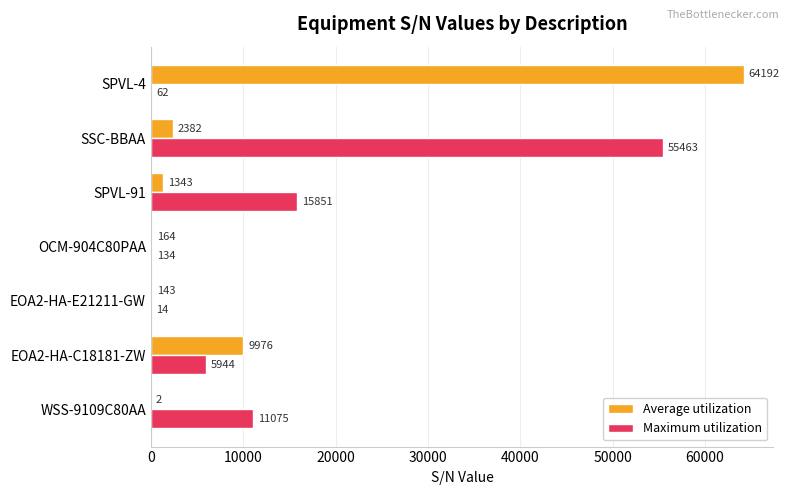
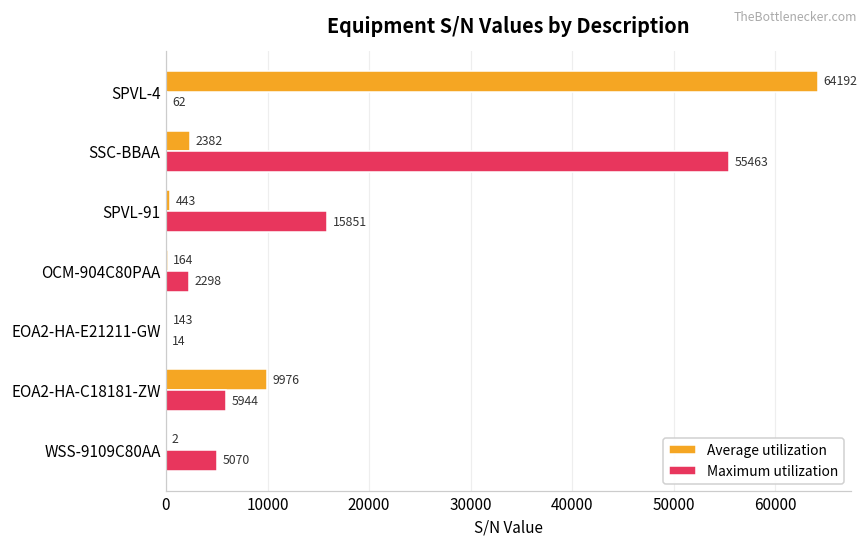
  {
    "Average utilization": {
      "SPVL-4": 64192,
      "SSC-BBAA": 2382,
-     "SPVL-91": 1343,
+     "SPVL-91": 443,
      "OCM-904C80PAA": 164,
      "EOA2-HA-E21211-GW": 143,
      "EOA2-HA-C18181-ZW": 9976,
      "WSS-9109C80AA": 2
    },
    "Maximum utilization": {
      "SPVL-4": 62,
      "SSC-BBAA": 55463,
      "SPVL-91": 15851,
-     "OCM-904C80PAA": 134,
+     "OCM-904C80PAA": 2298,
      "EOA2-HA-E21211-GW": 14,
      "EOA2-HA-C18181-ZW": 5944,
-     "WSS-9109C80AA": 11075
+     "WSS-9109C80AA": 5070
    }
  }
